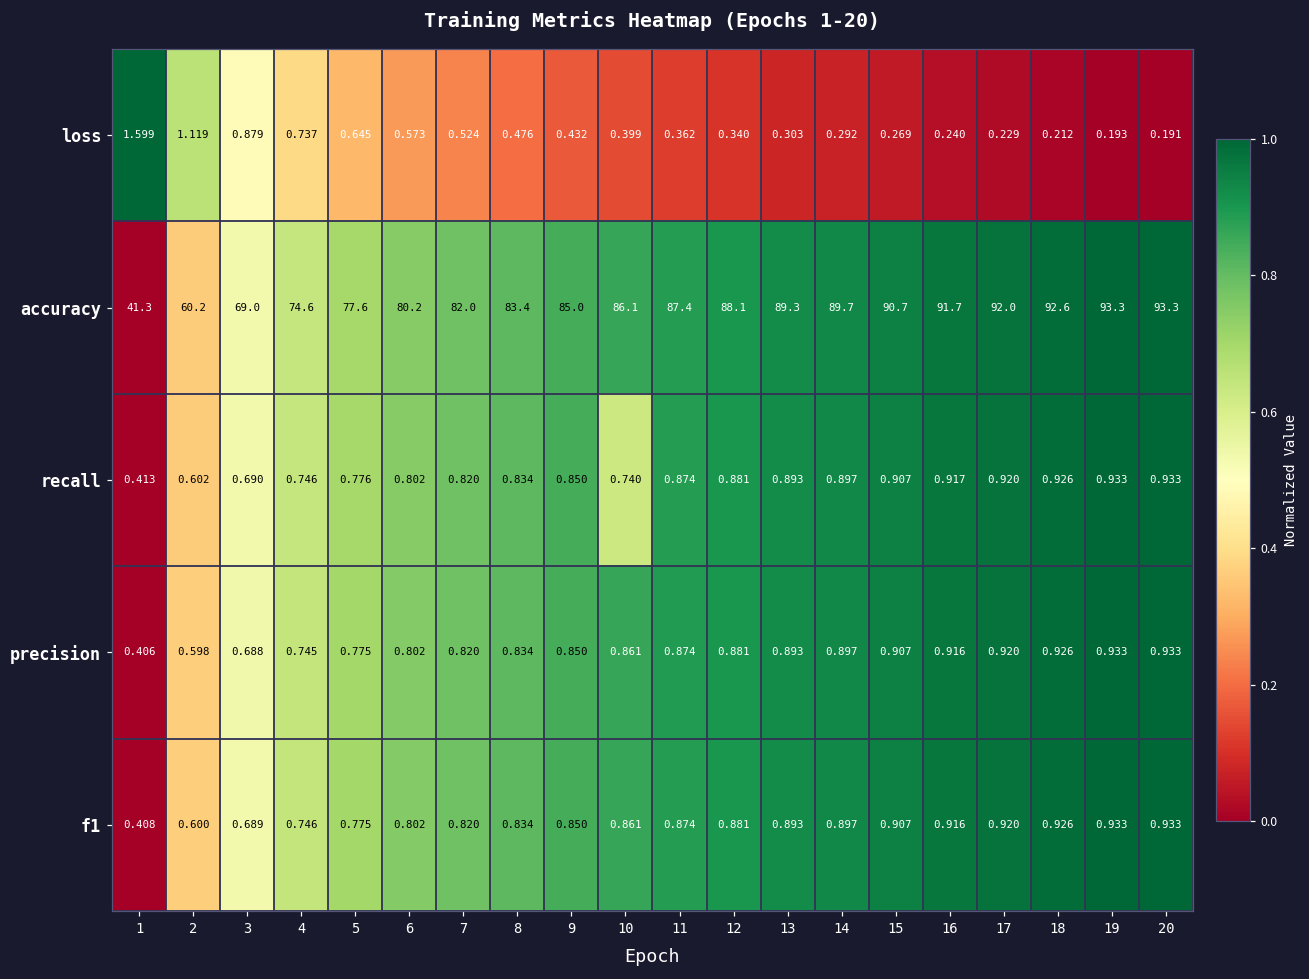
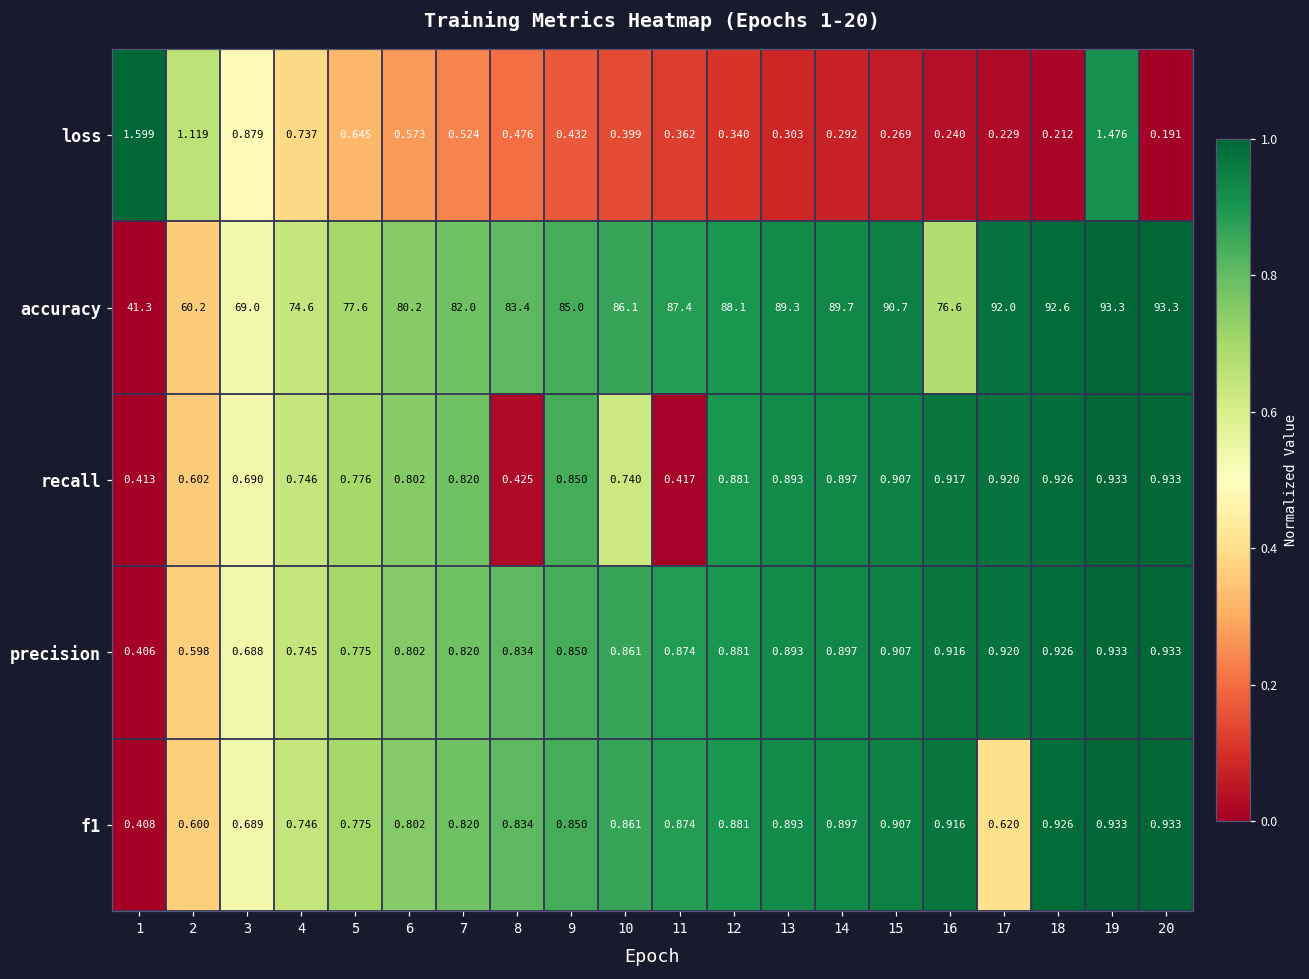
  {
    "loss": {
      "1": 1.599,
      "2": 1.119,
      "3": 0.879,
      "4": 0.737,
      "5": 0.645,
      "6": 0.573,
      "7": 0.524,
      "8": 0.476,
      "9": 0.432,
      "10": 0.399,
      "11": 0.362,
      "12": 0.340,
      "13": 0.303,
      "14": 0.292,
      "15": 0.269,
      "16": 0.240,
      "17": 0.229,
      "18": 0.212,
-     "19": 0.193,
+     "19": 1.476,
      "20": 0.191
    },
    "accuracy": {
      "1": 41.3,
      "2": 60.2,
      "3": 69.0,
      "4": 74.6,
      "5": 77.6,
      "6": 80.2,
      "7": 82.0,
      "8": 83.4,
      "9": 85.0,
      "10": 86.1,
      "11": 87.4,
      "12": 88.1,
      "13": 89.3,
      "14": 89.7,
      "15": 90.7,
-     "16": 91.7,
+     "16": 76.6,
      "17": 92.0,
      "18": 92.6,
      "19": 93.3,
      "20": 93.3
    },
    "recall": {
      "1": 0.413,
      "2": 0.602,
      "3": 0.690,
      "4": 0.746,
      "5": 0.776,
      "6": 0.802,
      "7": 0.820,
-     "8": 0.834,
+     "8": 0.425,
      "9": 0.850,
      "10": 0.740,
-     "11": 0.874,
+     "11": 0.417,
      "12": 0.881,
      "13": 0.893,
      "14": 0.897,
      "15": 0.907,
      "16": 0.917,
      "17": 0.920,
      "18": 0.926,
      "19": 0.933,
      "20": 0.933
    },
    "precision": {
      "1": 0.406,
      "2": 0.598,
      "3": 0.688,
      "4": 0.745,
      "5": 0.775,
      "6": 0.802,
      "7": 0.820,
      "8": 0.834,
      "9": 0.850,
      "10": 0.861,
      "11": 0.874,
      "12": 0.881,
      "13": 0.893,
      "14": 0.897,
      "15": 0.907,
      "16": 0.916,
      "17": 0.920,
      "18": 0.926,
      "19": 0.933,
      "20": 0.933
    },
    "f1": {
      "1": 0.408,
      "2": 0.600,
      "3": 0.689,
      "4": 0.746,
      "5": 0.775,
      "6": 0.802,
      "7": 0.820,
      "8": 0.834,
      "9": 0.850,
      "10": 0.861,
      "11": 0.874,
      "12": 0.881,
      "13": 0.893,
      "14": 0.897,
      "15": 0.907,
      "16": 0.916,
-     "17": 0.920,
+     "17": 0.620,
      "18": 0.926,
      "19": 0.933,
      "20": 0.933
    }
  }
